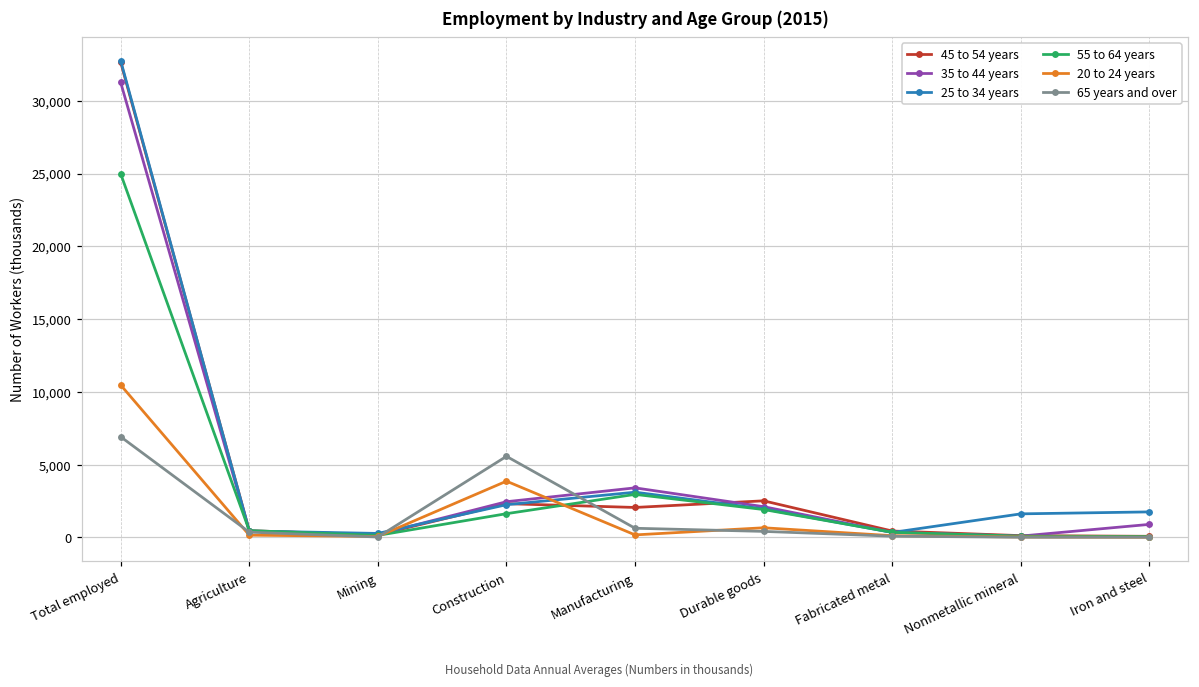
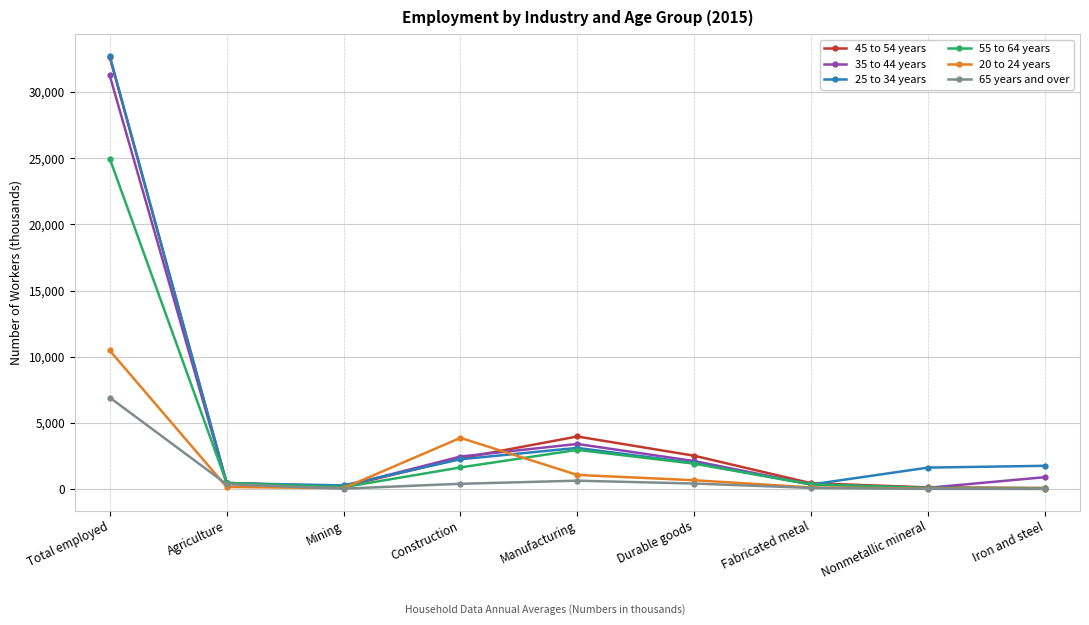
  {
    "45 to 54 years": {
-     "Manufacturing": "2,100",
+     "Manufacturing": "4,000",
      "Durable goods": "2,500"
    },
    "35 to 44 years": {
      "Total employed": "31,300",
      "Manufacturing": "3,400",
      "Iron and steel": "900"
    },
    "25 to 34 years": {
      "Nonmetallic mineral": "1,600",
      "Iron and steel": "1,800"
    },
    "55 to 64 years": {
      "Total employed": "25,000",
      "Construction": "1,600"
    },
    "20 to 24 years": {
      "Total employed": "10,500",
      "Agriculture": "200",
      "Construction": "3,900",
-     "Manufacturing": "200",
+     "Manufacturing": "1,100",
      "Durable goods": "700"
    },
    "65 years and over": {
      "Total employed": "6,900",
-     "Construction": "5,600",
+     "Construction": "400",
      "Manufacturing": "600",
      "Durable goods": "400"
    }
  }
